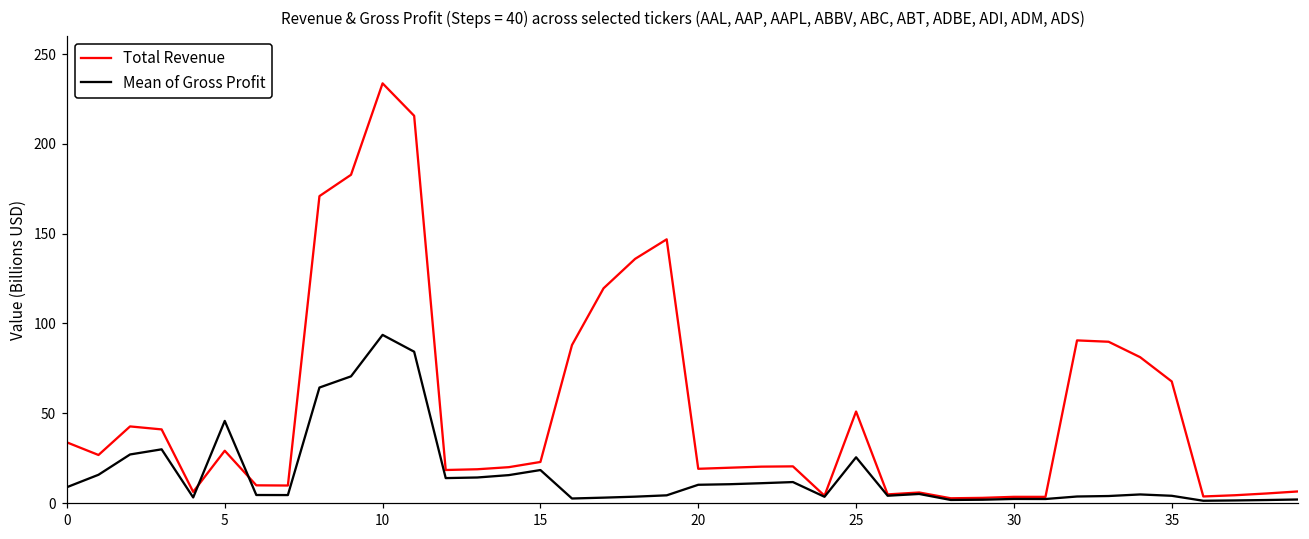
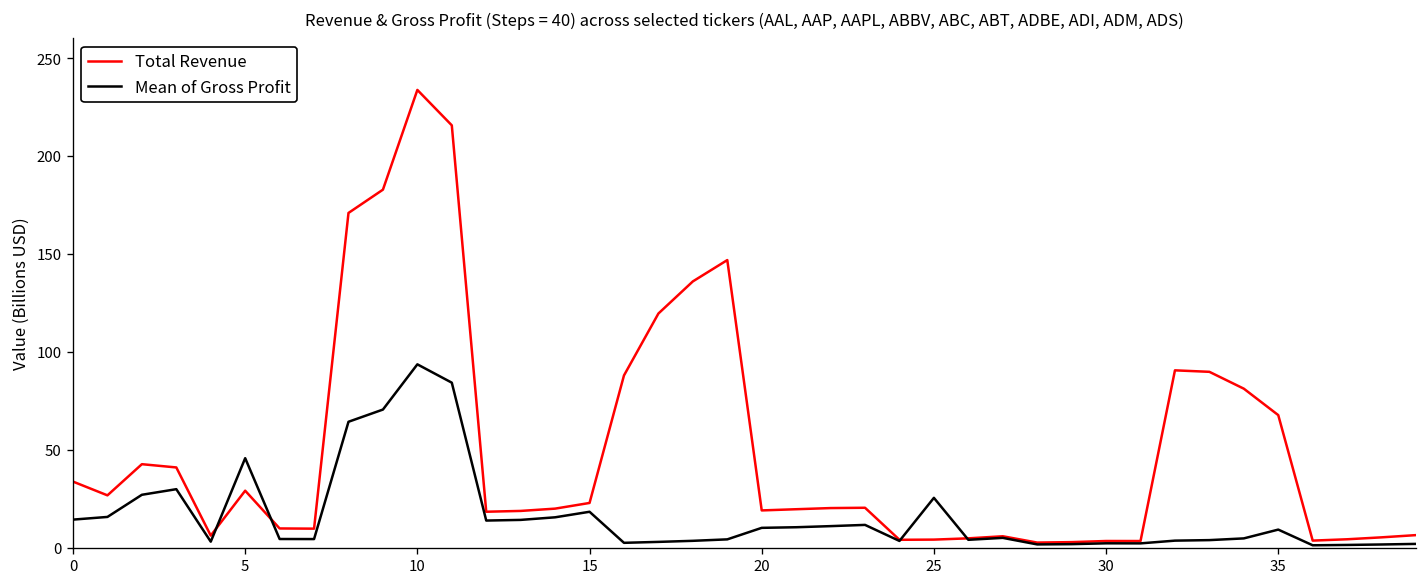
  {
    "Total Revenue": {
      "0": 34,
      "5": 29,
      "10": 234,
      "15": 23,
      "20": 19,
-     "25": 51,
+     "25": 4,
      "35": 68
    },
    "Mean of Gross Profit": {
-     "0": 9,
+     "0": 14,
      "5": 46,
      "10": 94,
      "15": 18,
      "20": 10,
      "25": 25,
-     "35": 4
+     "35": 9
    }
  }
